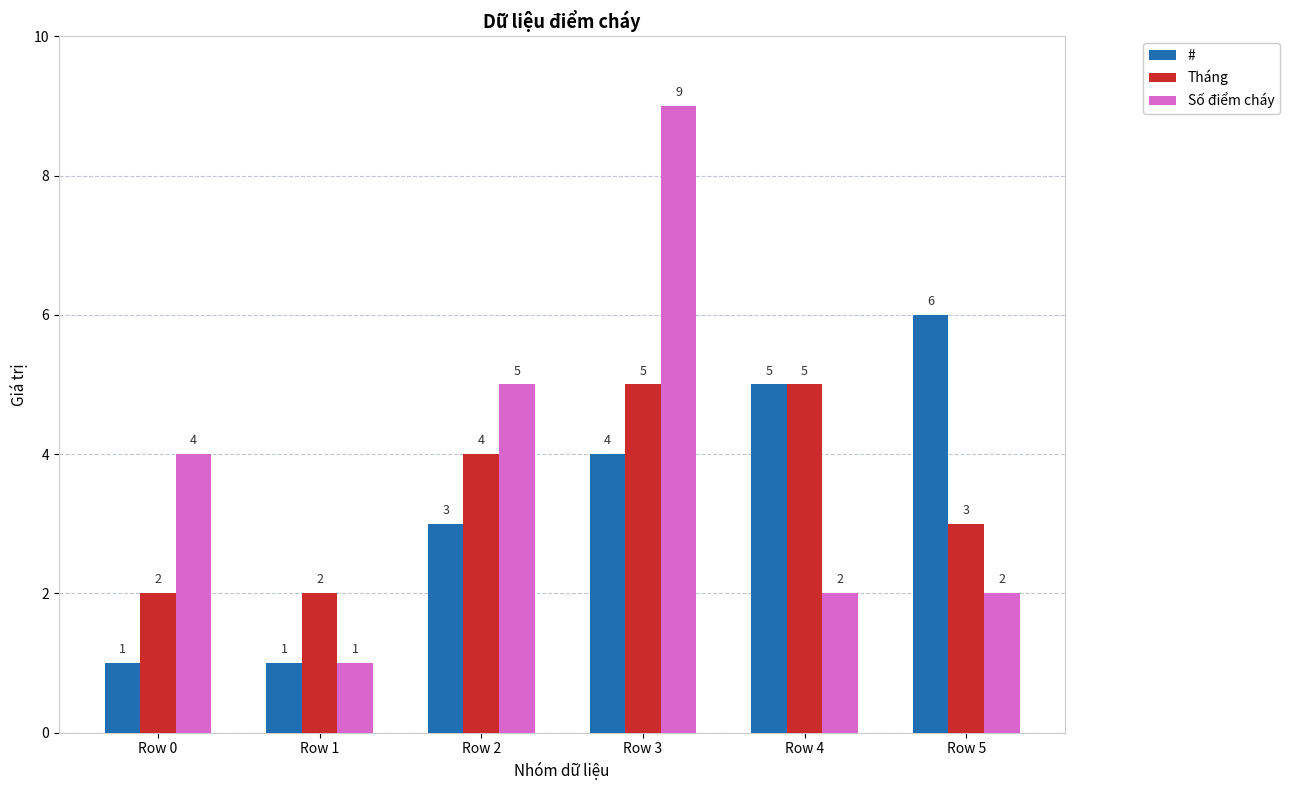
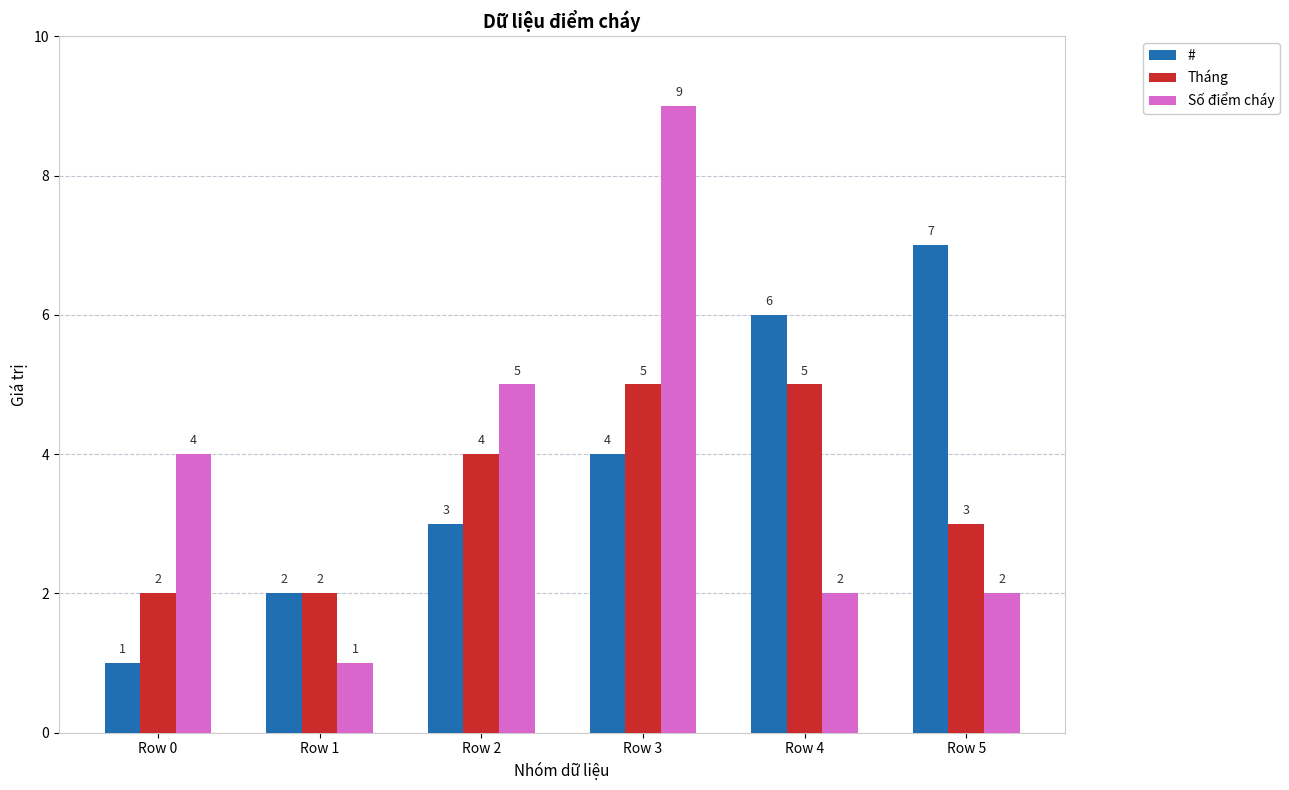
  {
    "#": {
      "Row 0": 1,
-     "Row 1": 1,
+     "Row 1": 2,
      "Row 2": 3,
      "Row 3": 4,
-     "Row 4": 5,
-     "Row 5": 6
+     "Row 4": 6,
+     "Row 5": 7
    },
    "Tháng": {
      "Row 0": 2,
      "Row 1": 2,
      "Row 2": 4,
      "Row 3": 5,
      "Row 4": 5,
      "Row 5": 3
    },
    "Số điểm cháy": {
      "Row 0": 4,
      "Row 1": 1,
      "Row 2": 5,
      "Row 3": 9,
      "Row 4": 2,
      "Row 5": 2
    }
  }
